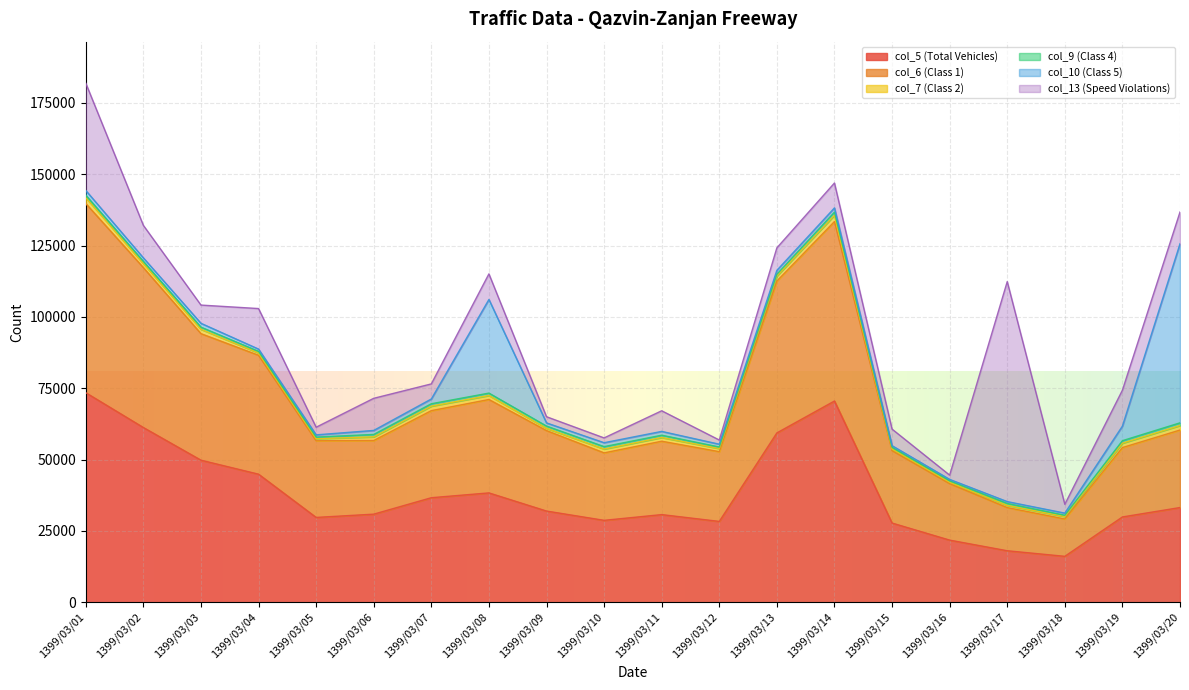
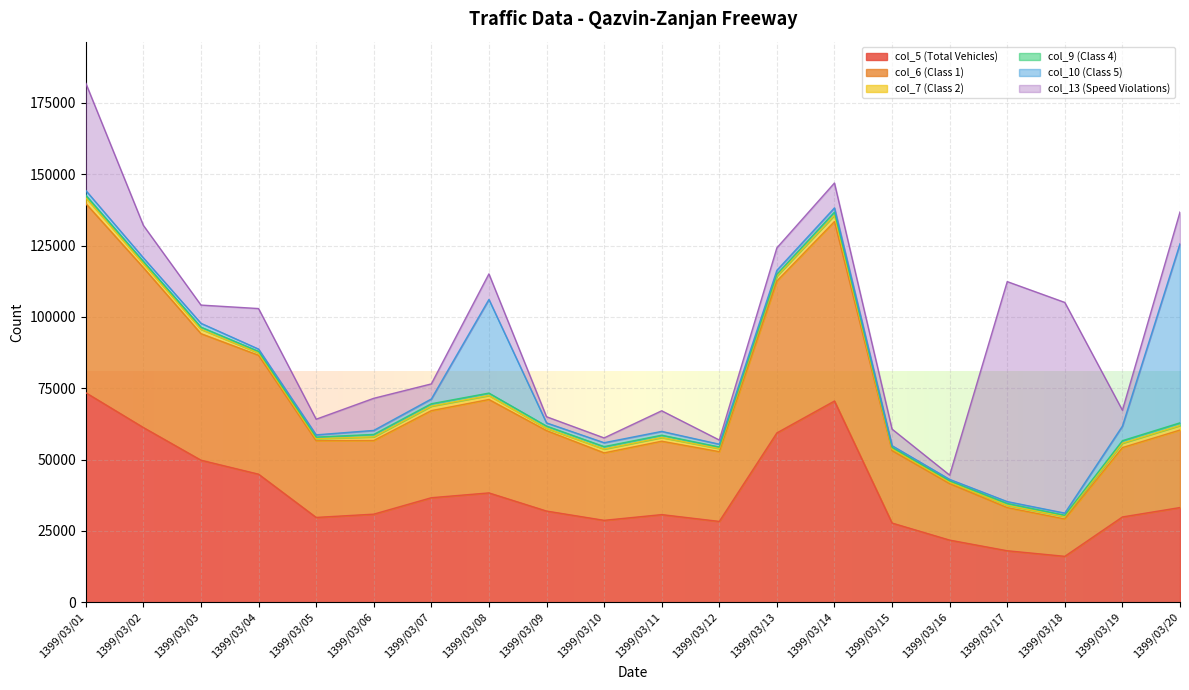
  {
    "col_7 (Class 2)": {
      "1399/03/14": 2000,
      "1399/03/20": 2000
    },
    "col_9 (Class 4)": {
      "1399/03/14": 1000,
      "1399/03/20": 1000
    },
    "col_10 (Class 5)": {
      "1399/03/01": 2000,
      "1399/03/02": 1000,
      "1399/03/03": 1000,
      "1399/03/06": 1000,
      "1399/03/07": 2000,
      "1399/03/08": 33000,
      "1399/03/09": 1000,
      "1399/03/10": 1000,
      "1399/03/11": 1000,
      "1399/03/12": 1000,
      "1399/03/13": 1000,
      "1399/03/14": 1000,
      "1399/03/19": 5000,
      "1399/03/20": 63000
    },
    "col_13 (Speed Violations)": {
      "1399/03/01": 38000,
      "1399/03/02": 11000,
      "1399/03/03": 6000,
      "1399/03/04": 14000,
-     "1399/03/05": 3000,
+     "1399/03/05": 5000,
      "1399/03/06": 11000,
      "1399/03/07": 5000,
      "1399/03/08": 9000,
      "1399/03/09": 2000,
      "1399/03/10": 2000,
      "1399/03/11": 7000,
      "1399/03/12": 1000,
      "1399/03/13": 8000,
      "1399/03/14": 9000,
      "1399/03/15": 6000,
      "1399/03/16": 1000,
      "1399/03/17": 77000,
-     "1399/03/18": 3000,
-     "1399/03/19": 13000,
+     "1399/03/18": 74000,
+     "1399/03/19": 6000,
      "1399/03/20": 11000
    }
  }
